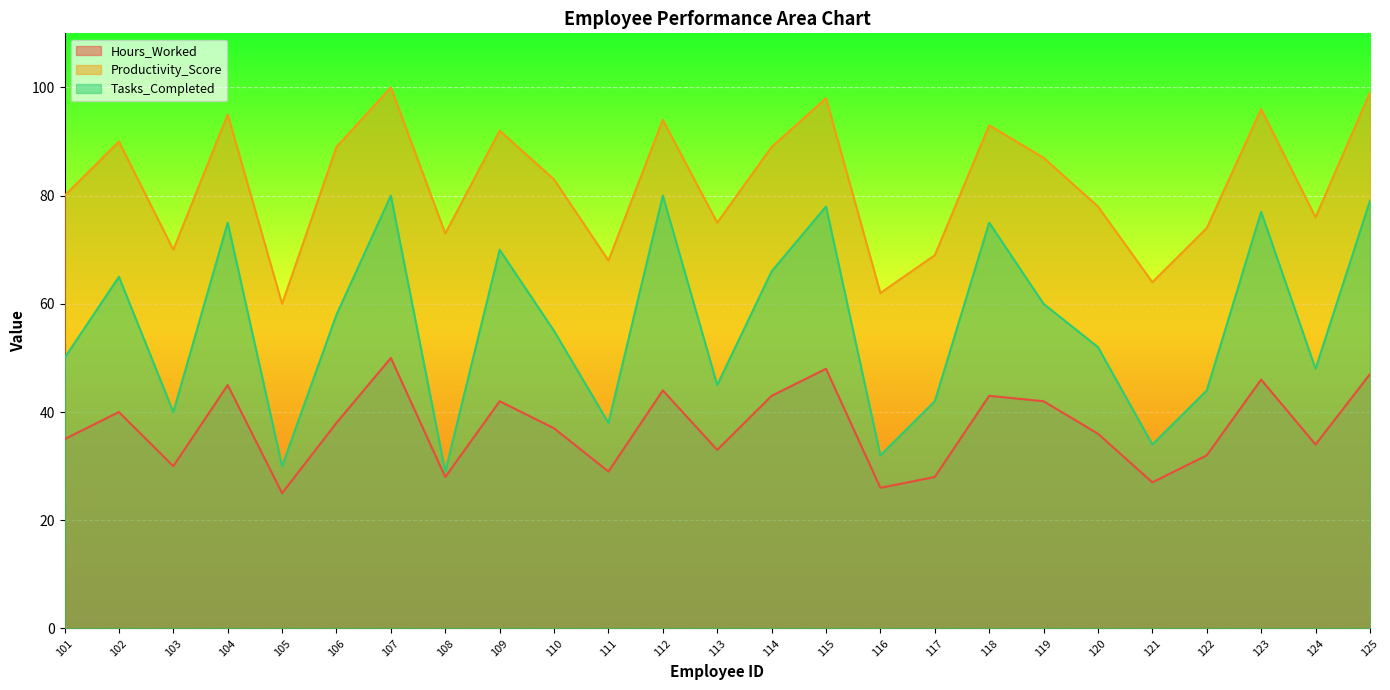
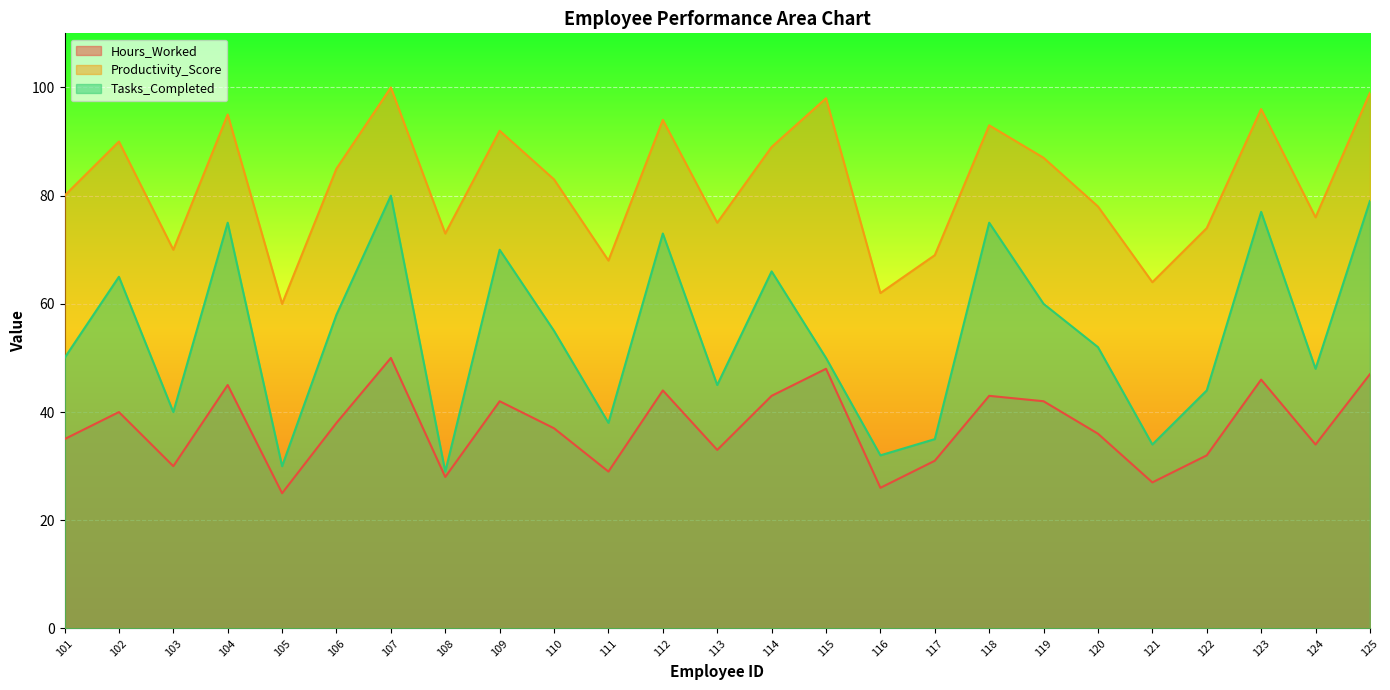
  {
    "Hours_Worked": {
      "101": 35,
      "102": 40,
      "103": 30,
      "104": 45,
      "105": 25,
      "106": 38,
      "107": 50,
      "108": 28,
      "109": 42,
      "110": 37,
      "111": 29,
      "112": 44,
      "113": 33,
      "114": 43,
      "115": 48,
      "116": 26,
-     "117": 28,
+     "117": 31,
      "118": 43,
      "119": 42,
      "120": 36,
      "121": 27,
      "122": 32,
      "123": 46,
      "124": 34,
      "125": 47
    },
    "Productivity_Score": {
      "101": 80,
      "102": 90,
      "103": 70,
      "104": 95,
      "105": 60,
-     "106": 89,
+     "106": 85,
      "107": 100,
      "108": 73,
      "109": 92,
      "110": 83,
      "111": 68,
      "112": 94,
      "113": 75,
      "114": 89,
      "115": 98,
      "116": 62,
      "117": 69,
      "118": 93,
      "119": 87,
      "120": 78,
      "121": 64,
      "122": 74,
      "123": 96,
      "124": 76,
      "125": 99
    },
    "Tasks_Completed": {
      "101": 50,
      "102": 65,
      "103": 40,
      "104": 75,
      "105": 30,
      "106": 58,
      "107": 80,
      "108": 29,
      "109": 70,
      "110": 55,
      "111": 38,
-     "112": 80,
+     "112": 73,
      "113": 45,
      "114": 66,
-     "115": 78,
+     "115": 50,
      "116": 32,
-     "117": 42,
+     "117": 35,
      "118": 75,
      "119": 60,
      "120": 52,
      "121": 34,
      "122": 44,
      "123": 77,
      "124": 48,
      "125": 79
    }
  }
